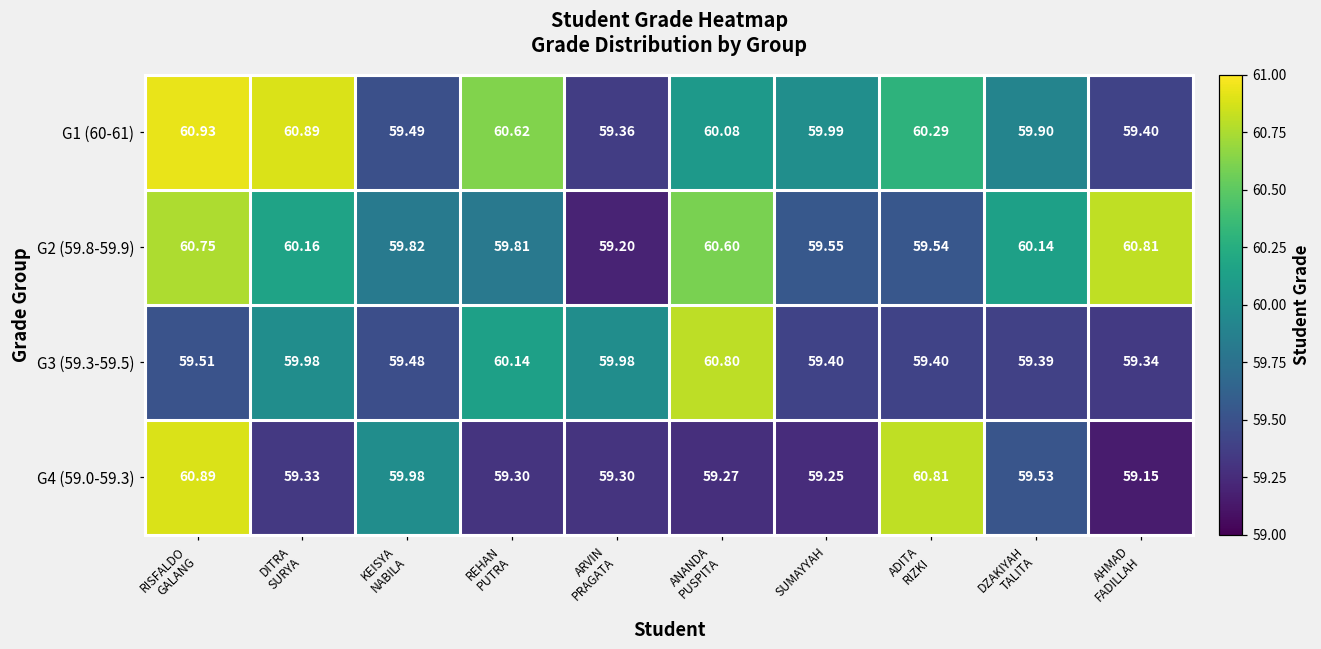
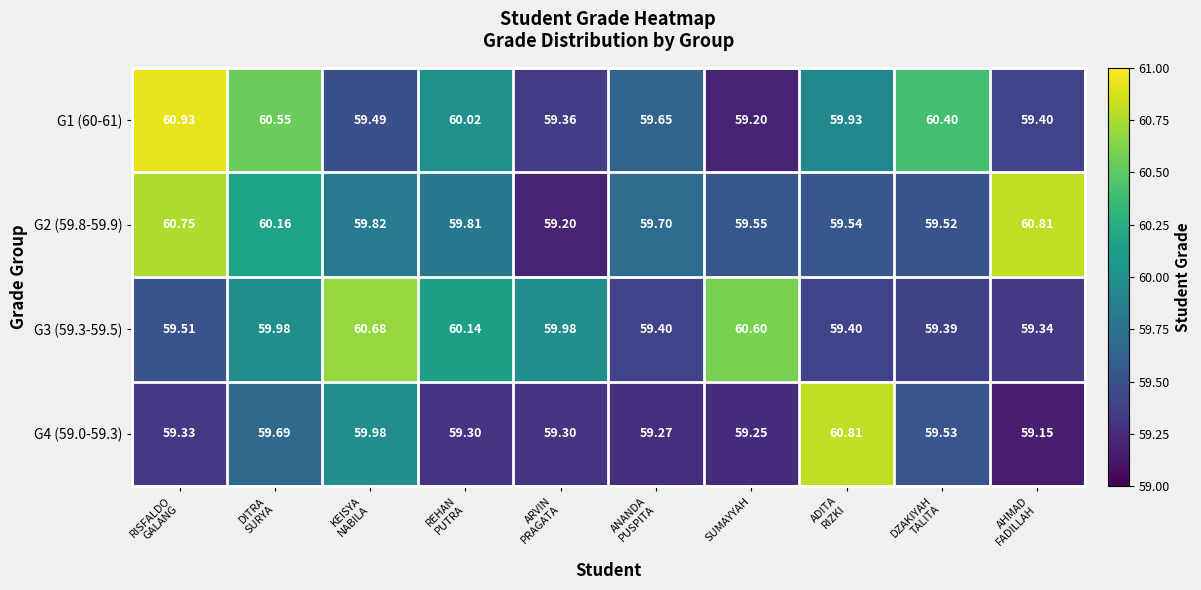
  {
    "G1 (60-61)": {
      "RISFALDO GALANG": 60.93,
-     "DITRA SURYA": 60.89,
+     "DITRA SURYA": 60.55,
      "KEISYA NABILA": 59.49,
-     "REHAN PUTRA": 60.62,
+     "REHAN PUTRA": 60.02,
      "ARVIN PRAGATA": 59.36,
-     "ANANDA PUSPITA": 60.08,
-     "SUMAYYAH": 59.99,
-     "ADITA RIZKI": 60.29,
-     "DZAKIYAH TALITA": 59.90,
+     "ANANDA PUSPITA": 59.65,
+     "SUMAYYAH": 59.20,
+     "ADITA RIZKI": 59.93,
+     "DZAKIYAH TALITA": 60.40,
      "AHMAD FADILLAH": 59.40
    },
    "G2 (59.8-59.9)": {
      "RISFALDO GALANG": 60.75,
      "DITRA SURYA": 60.16,
      "KEISYA NABILA": 59.82,
      "REHAN PUTRA": 59.81,
      "ARVIN PRAGATA": 59.20,
-     "ANANDA PUSPITA": 60.60,
+     "ANANDA PUSPITA": 59.70,
      "SUMAYYAH": 59.55,
      "ADITA RIZKI": 59.54,
-     "DZAKIYAH TALITA": 60.14,
+     "DZAKIYAH TALITA": 59.52,
      "AHMAD FADILLAH": 60.81
    },
    "G3 (59.3-59.5)": {
      "RISFALDO GALANG": 59.51,
      "DITRA SURYA": 59.98,
-     "KEISYA NABILA": 59.48,
+     "KEISYA NABILA": 60.68,
      "REHAN PUTRA": 60.14,
      "ARVIN PRAGATA": 59.98,
-     "ANANDA PUSPITA": 60.80,
-     "SUMAYYAH": 59.40,
+     "ANANDA PUSPITA": 59.40,
+     "SUMAYYAH": 60.60,
      "ADITA RIZKI": 59.40,
      "DZAKIYAH TALITA": 59.39,
      "AHMAD FADILLAH": 59.34
    },
    "G4 (59.0-59.3)": {
-     "RISFALDO GALANG": 60.89,
-     "DITRA SURYA": 59.33,
+     "RISFALDO GALANG": 59.33,
+     "DITRA SURYA": 59.69,
      "KEISYA NABILA": 59.98,
      "REHAN PUTRA": 59.30,
      "ARVIN PRAGATA": 59.30,
      "ANANDA PUSPITA": 59.27,
      "SUMAYYAH": 59.25,
      "ADITA RIZKI": 60.81,
      "DZAKIYAH TALITA": 59.53,
      "AHMAD FADILLAH": 59.15
    }
  }
